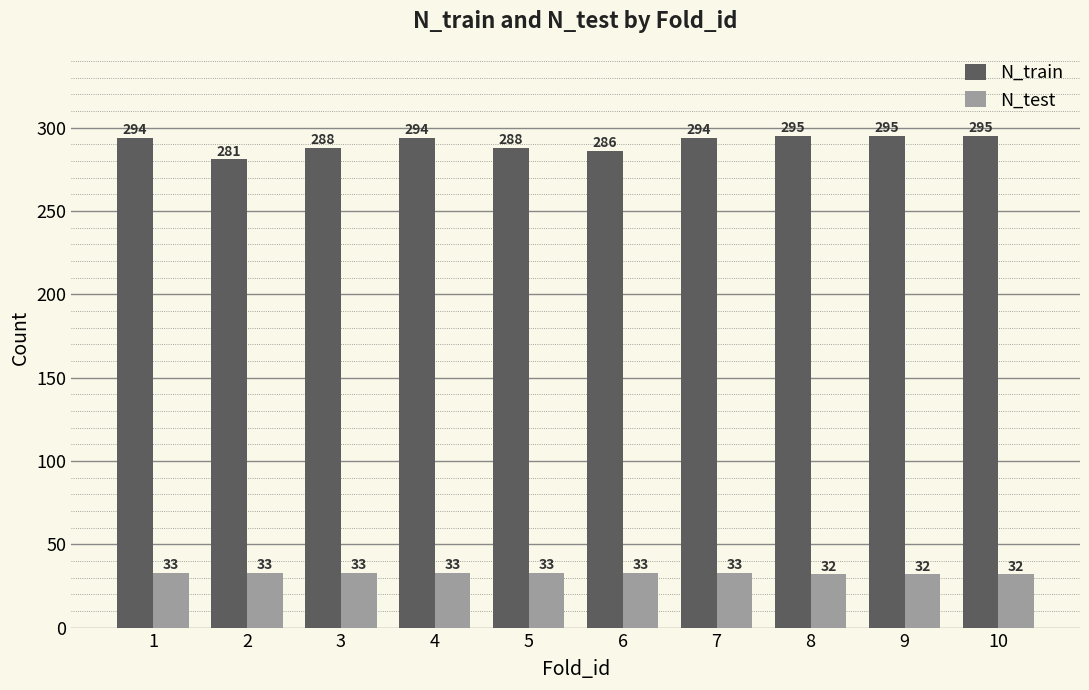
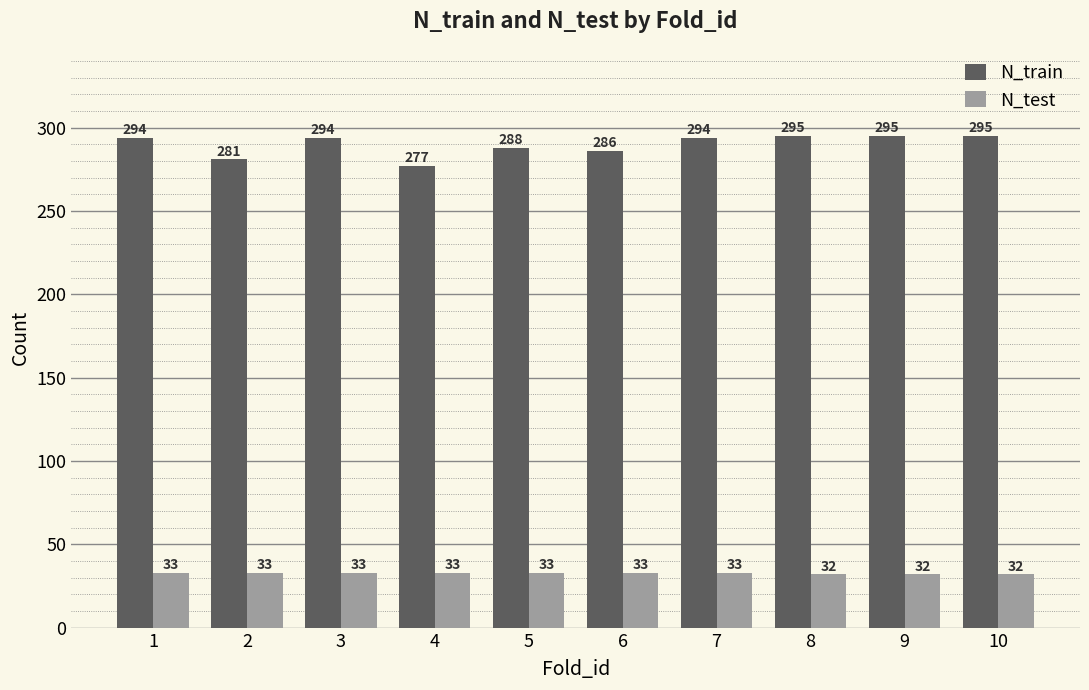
  {
    "N_train": {
      "1": 294,
      "2": 281,
-     "3": 288,
-     "4": 294,
+     "3": 294,
+     "4": 277,
      "5": 288,
      "6": 286,
      "7": 294,
      "8": 295,
      "9": 295,
      "10": 295
    },
    "N_test": {
      "1": 33,
      "2": 33,
      "3": 33,
      "4": 33,
      "5": 33,
      "6": 33,
      "7": 33,
      "8": 32,
      "9": 32,
      "10": 32
    }
  }
